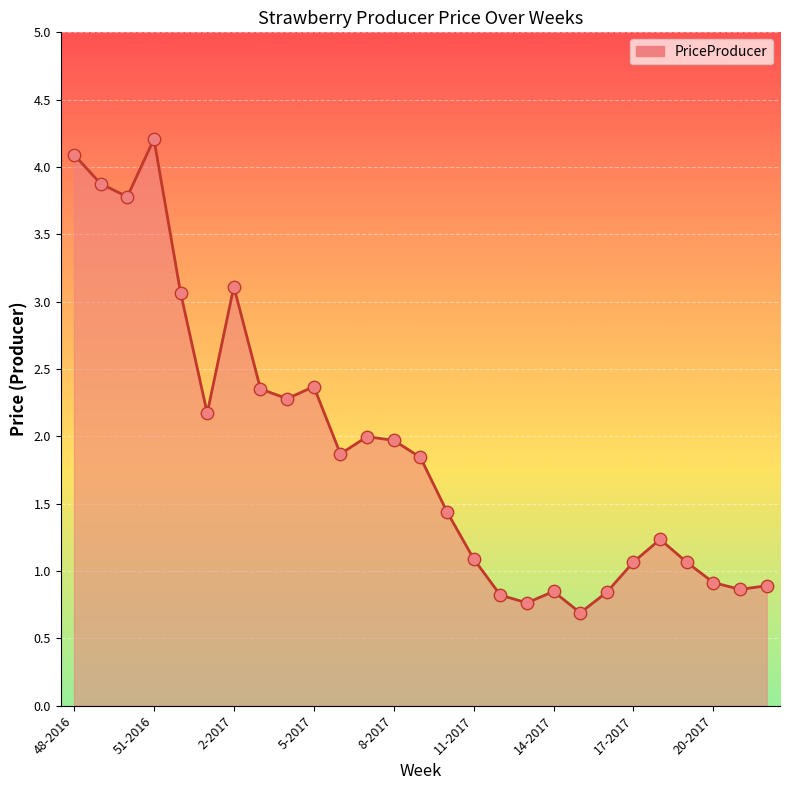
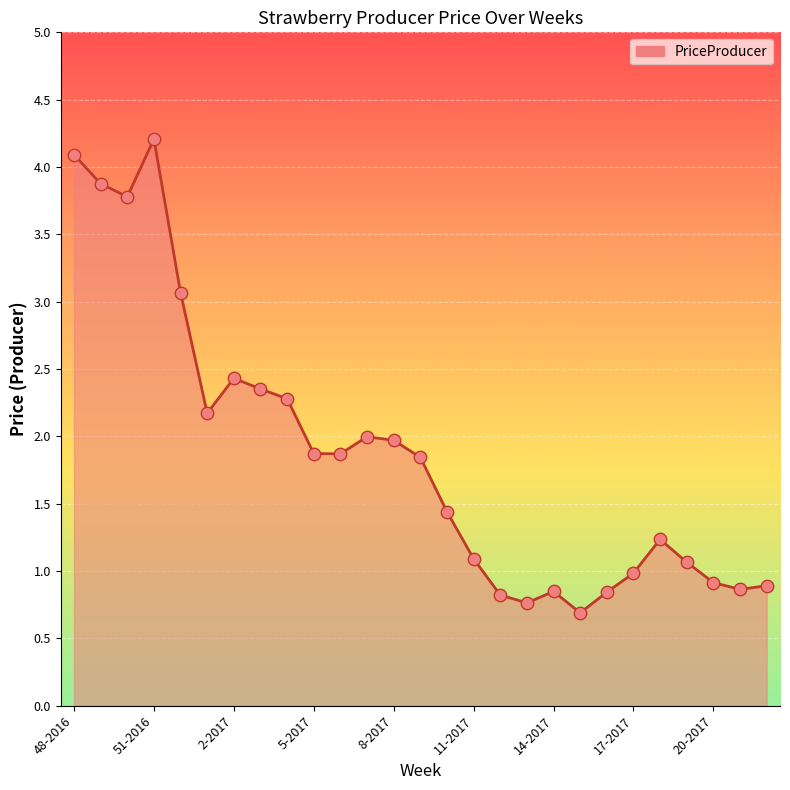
  {
    "48-2016": 4.09,
    "51-2016": 4.21,
-   "2-2017": 3.11,
-   "5-2017": 2.37,
+   "2-2017": 2.43,
+   "5-2017": 1.87,
    "8-2017": 1.97,
    "11-2017": 1.09,
    "14-2017": 0.85,
-   "17-2017": 1.07,
+   "17-2017": 0.98,
    "20-2017": 0.91
  }
